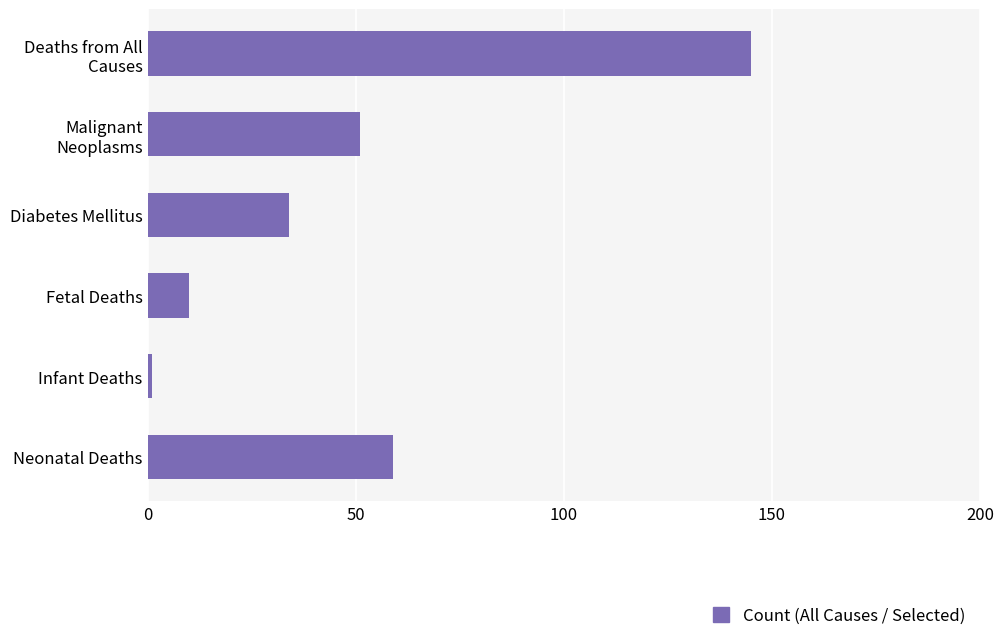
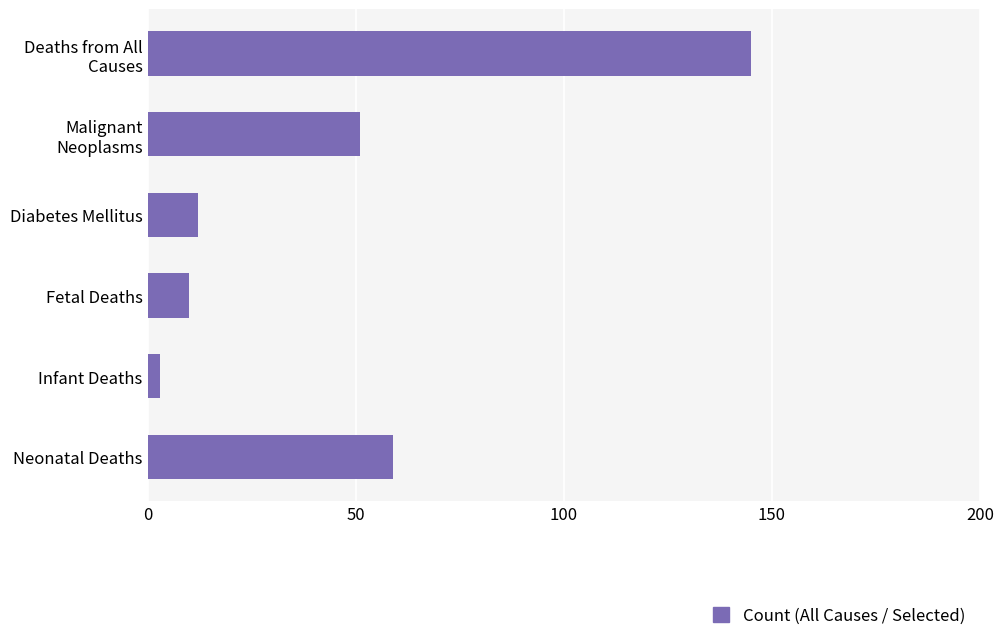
  {
    "Deaths from All Causes": 145,
    "Malignant Neoplasms": 51,
-   "Diabetes Mellitus": 34,
+   "Diabetes Mellitus": 12,
    "Fetal Deaths": 10,
-   "Infant Deaths": 1,
+   "Infant Deaths": 3,
    "Neonatal Deaths": 59
  }
